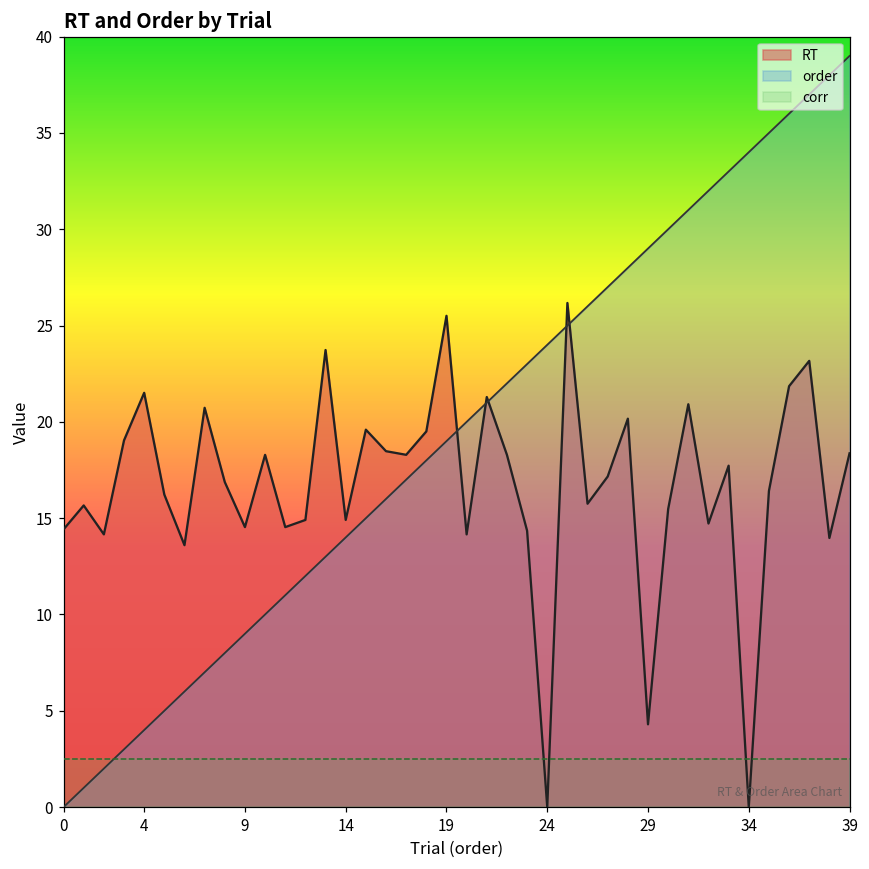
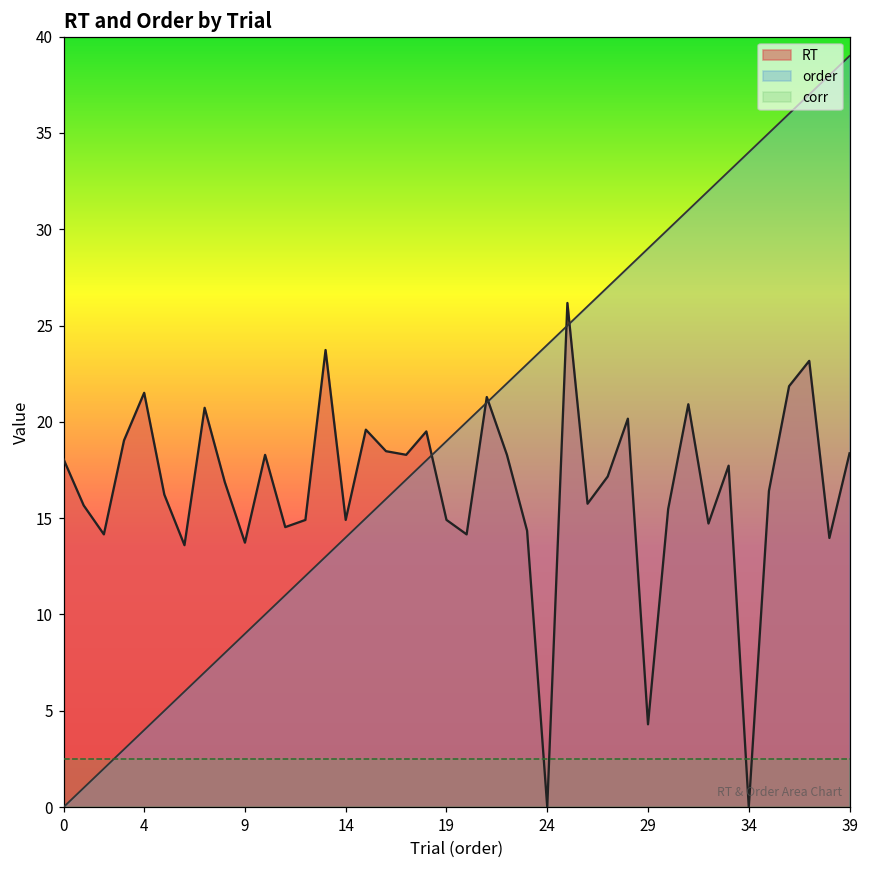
  {
    "RT": {
-     "0": 14.4,
+     "0": 18.1,
      "4": 21.5,
-     "9": 14.5,
+     "9": 13.7,
      "14": 14.9,
-     "19": 25.5,
+     "19": 14.9,
      "24": 0.0,
      "29": 4.3,
      "34": 0.0,
      "39": 18.4
    }
  }
